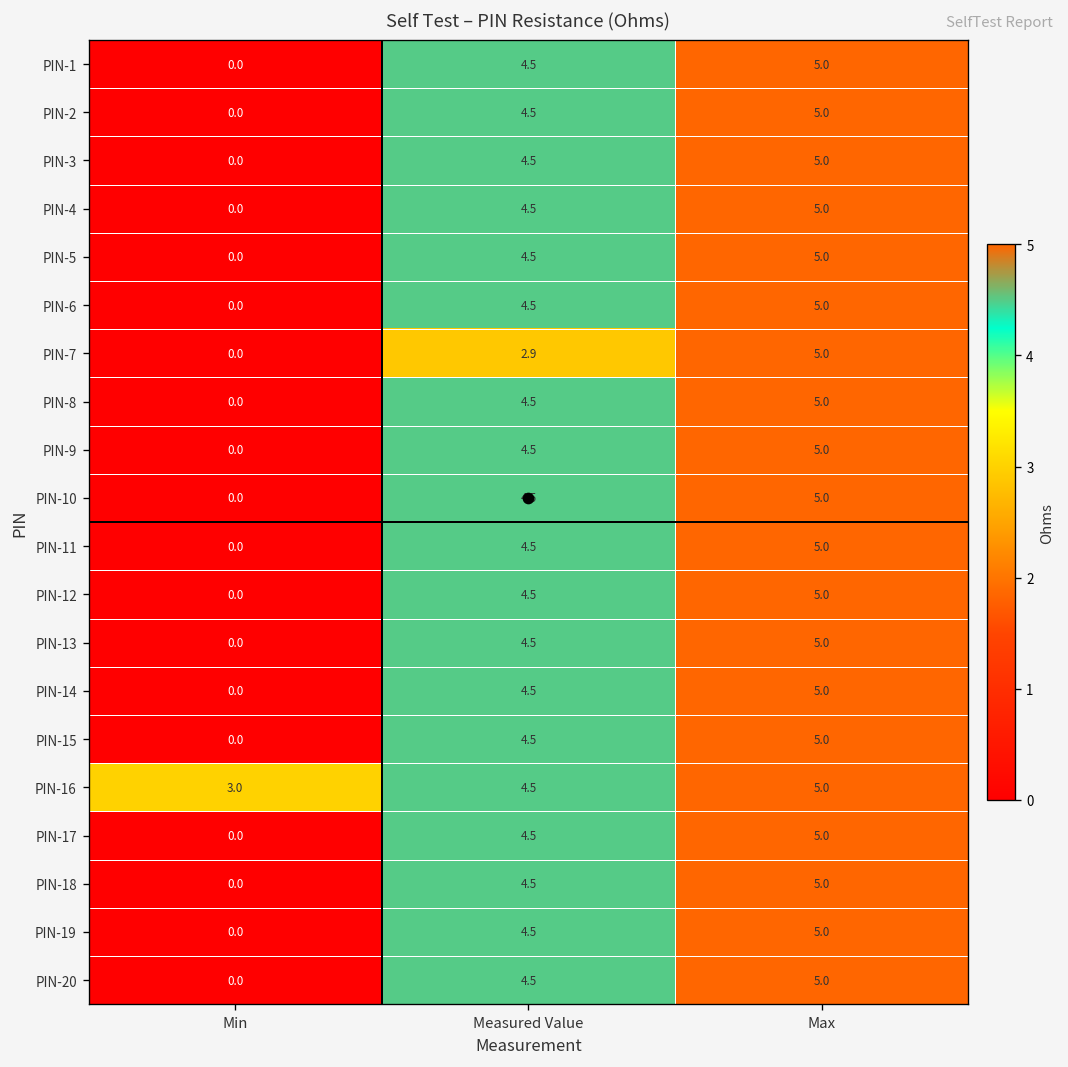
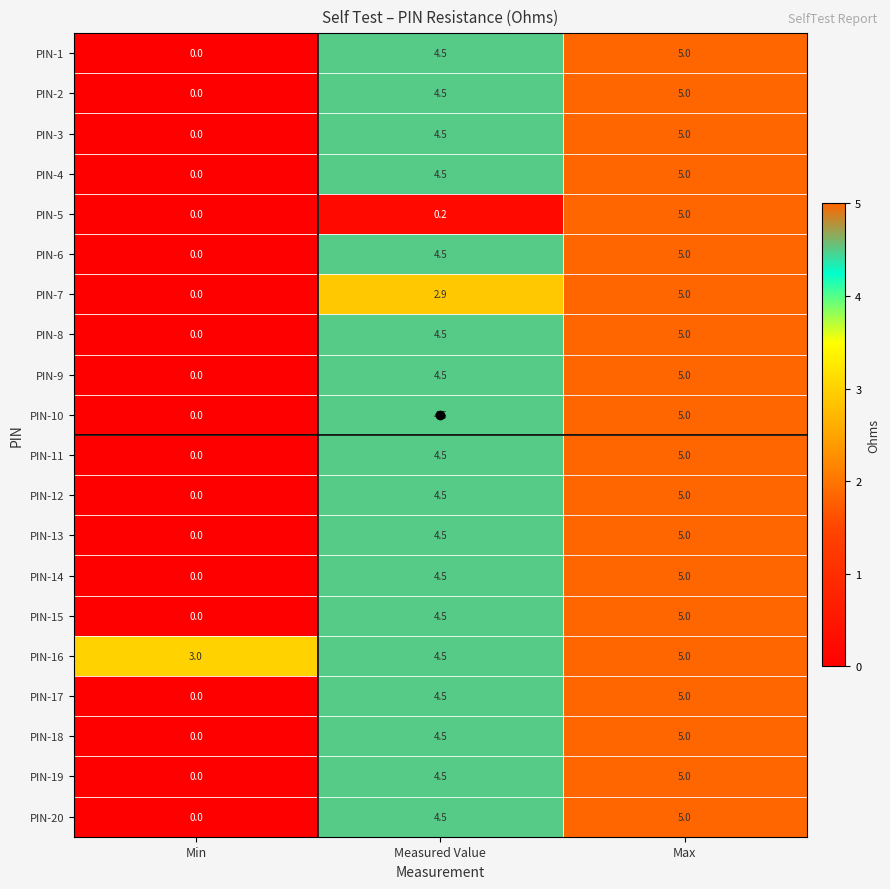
  {
    "PIN-1": {
      "Min": 0.0,
      "Measured Value": 4.5,
      "Max": 5.0
    },
    "PIN-2": {
      "Min": 0.0,
      "Measured Value": 4.5,
      "Max": 5.0
    },
    "PIN-3": {
      "Min": 0.0,
      "Measured Value": 4.5,
      "Max": 5.0
    },
    "PIN-4": {
      "Min": 0.0,
      "Measured Value": 4.5,
      "Max": 5.0
    },
    "PIN-5": {
      "Min": 0.0,
-     "Measured Value": 4.5,
+     "Measured Value": 0.2,
      "Max": 5.0
    },
    "PIN-6": {
      "Min": 0.0,
      "Measured Value": 4.5,
      "Max": 5.0
    },
    "PIN-7": {
      "Min": 0.0,
      "Measured Value": 2.9,
      "Max": 5.0
    },
    "PIN-8": {
      "Min": 0.0,
      "Measured Value": 4.5,
      "Max": 5.0
    },
    "PIN-9": {
      "Min": 0.0,
      "Measured Value": 4.5,
      "Max": 5.0
    },
    "PIN-10": {
      "Min": 0.0,
      "Max": 5.0
    },
    "PIN-11": {
      "Min": 0.0,
      "Measured Value": 4.5,
      "Max": 5.0
    },
    "PIN-12": {
      "Min": 0.0,
      "Measured Value": 4.5,
      "Max": 5.0
    },
    "PIN-13": {
      "Min": 0.0,
      "Measured Value": 4.5,
      "Max": 5.0
    },
    "PIN-14": {
      "Min": 0.0,
      "Measured Value": 4.5,
      "Max": 5.0
    },
    "PIN-15": {
      "Min": 0.0,
      "Measured Value": 4.5,
      "Max": 5.0
    },
    "PIN-16": {
      "Min": 3.0,
      "Measured Value": 4.5,
      "Max": 5.0
    },
    "PIN-17": {
      "Min": 0.0,
      "Measured Value": 4.5,
      "Max": 5.0
    },
    "PIN-18": {
      "Min": 0.0,
      "Measured Value": 4.5,
      "Max": 5.0
    },
    "PIN-19": {
      "Min": 0.0,
      "Measured Value": 4.5,
      "Max": 5.0
    },
    "PIN-20": {
      "Min": 0.0,
      "Measured Value": 4.5,
      "Max": 5.0
    }
  }
